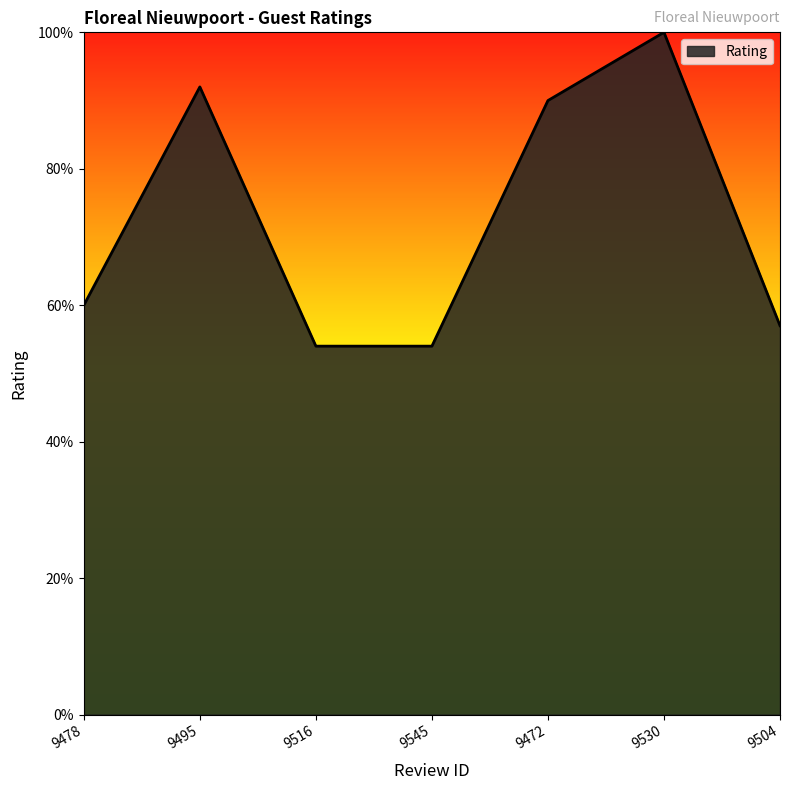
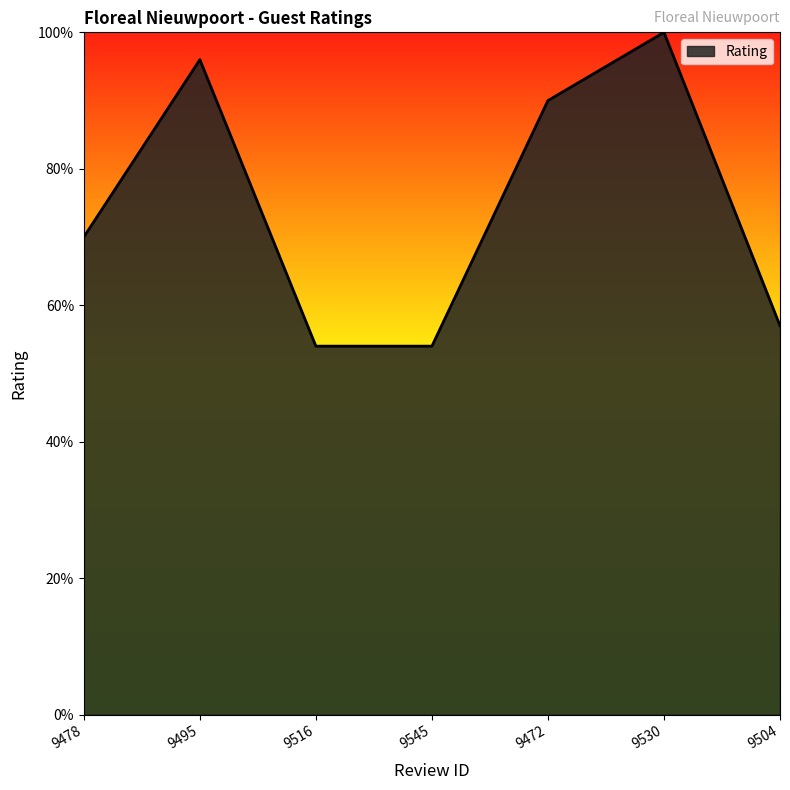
  {
-   "9478": "60%",
-   "9495": "92%",
+   "9478": "70%",
+   "9495": "96%",
    "9516": "54%",
    "9545": "54%",
    "9472": "90%",
    "9530": "100%",
    "9504": "57%"
  }
